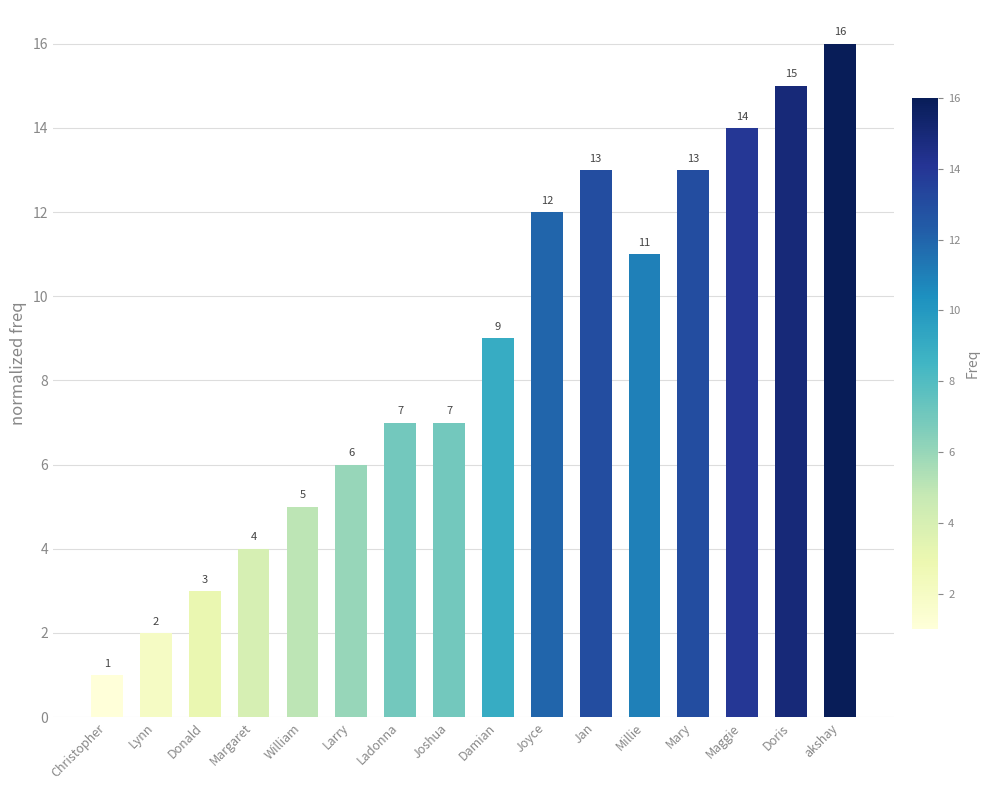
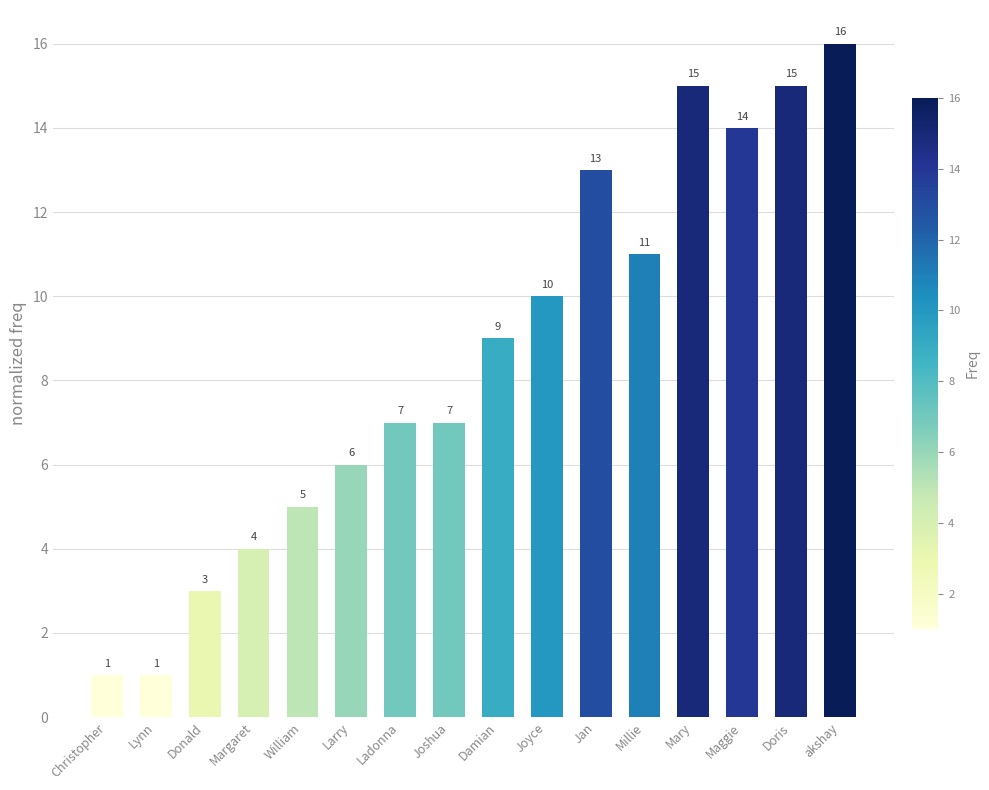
  {
    "Christopher": 1,
-   "Lynn": 2,
+   "Lynn": 1,
    "Donald": 3,
    "Margaret": 4,
    "William": 5,
    "Larry": 6,
    "Ladonna": 7,
    "Joshua": 7,
    "Damian": 9,
-   "Joyce": 12,
+   "Joyce": 10,
    "Jan": 13,
    "Millie": 11,
-   "Mary": 13,
+   "Mary": 15,
    "Maggie": 14,
    "Doris": 15,
    "akshay": 16
  }
